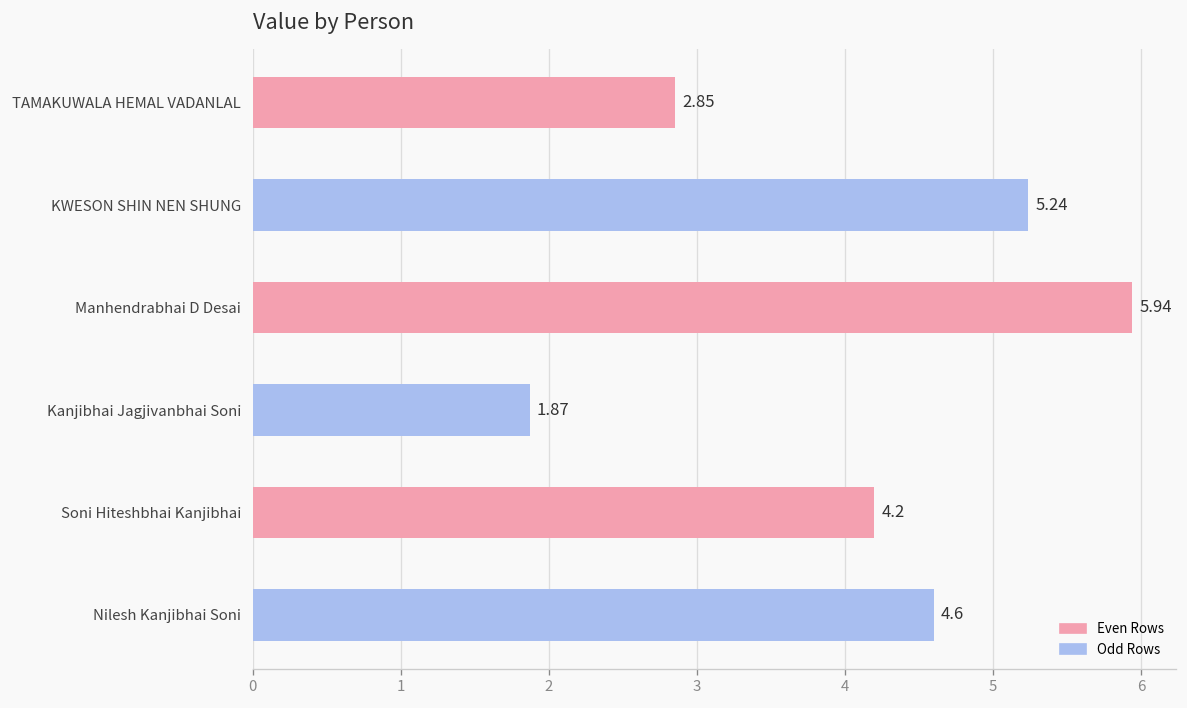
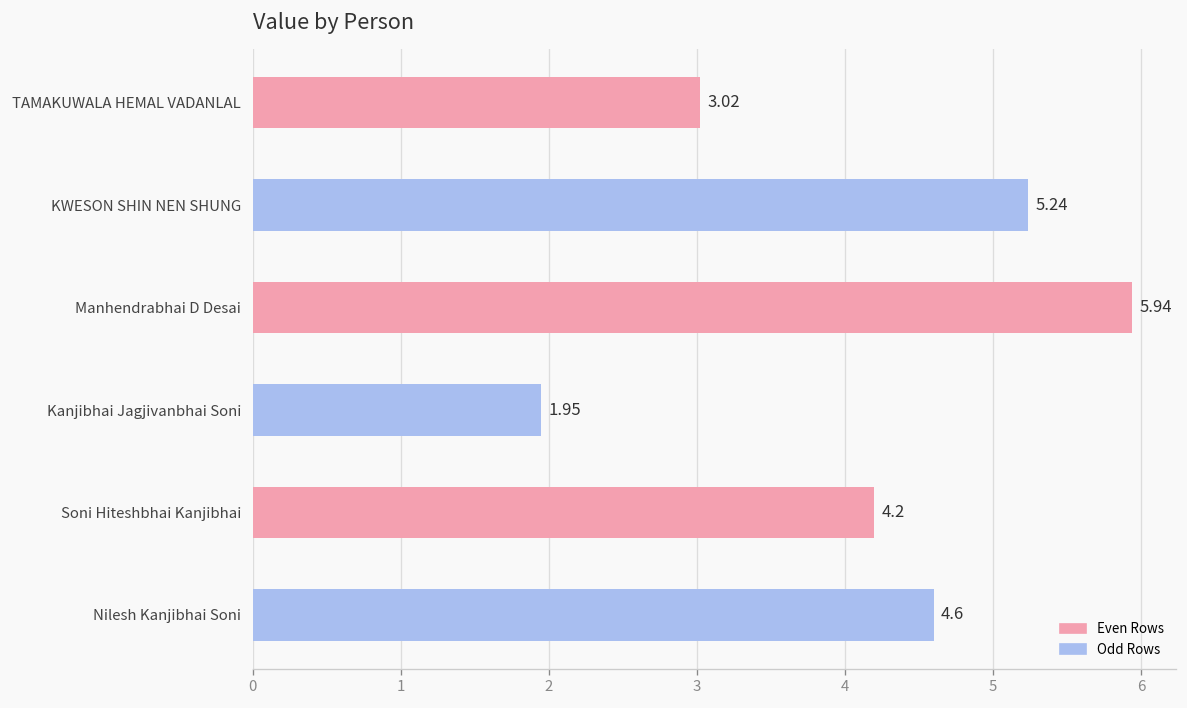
  {
-   "TAMAKUWALA HEMAL VADANLAL": 2.85,
+   "TAMAKUWALA HEMAL VADANLAL": 3.02,
    "KWESON SHIN NEN SHUNG": 5.24,
    "Manhendrabhai D Desai": 5.94,
-   "Kanjibhai Jagjivanbhai Soni": 1.87,
+   "Kanjibhai Jagjivanbhai Soni": 1.95,
    "Soni Hiteshbhai Kanjibhai": 4.2,
    "Nilesh Kanjibhai Soni": 4.6
  }
